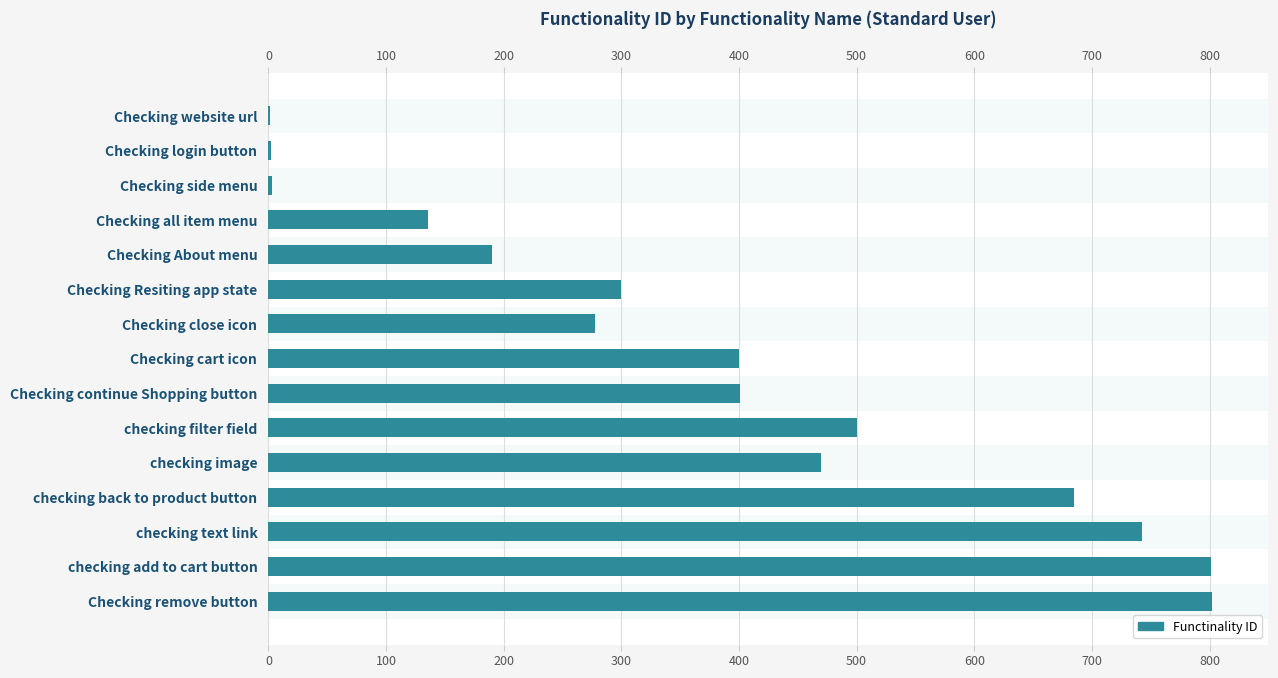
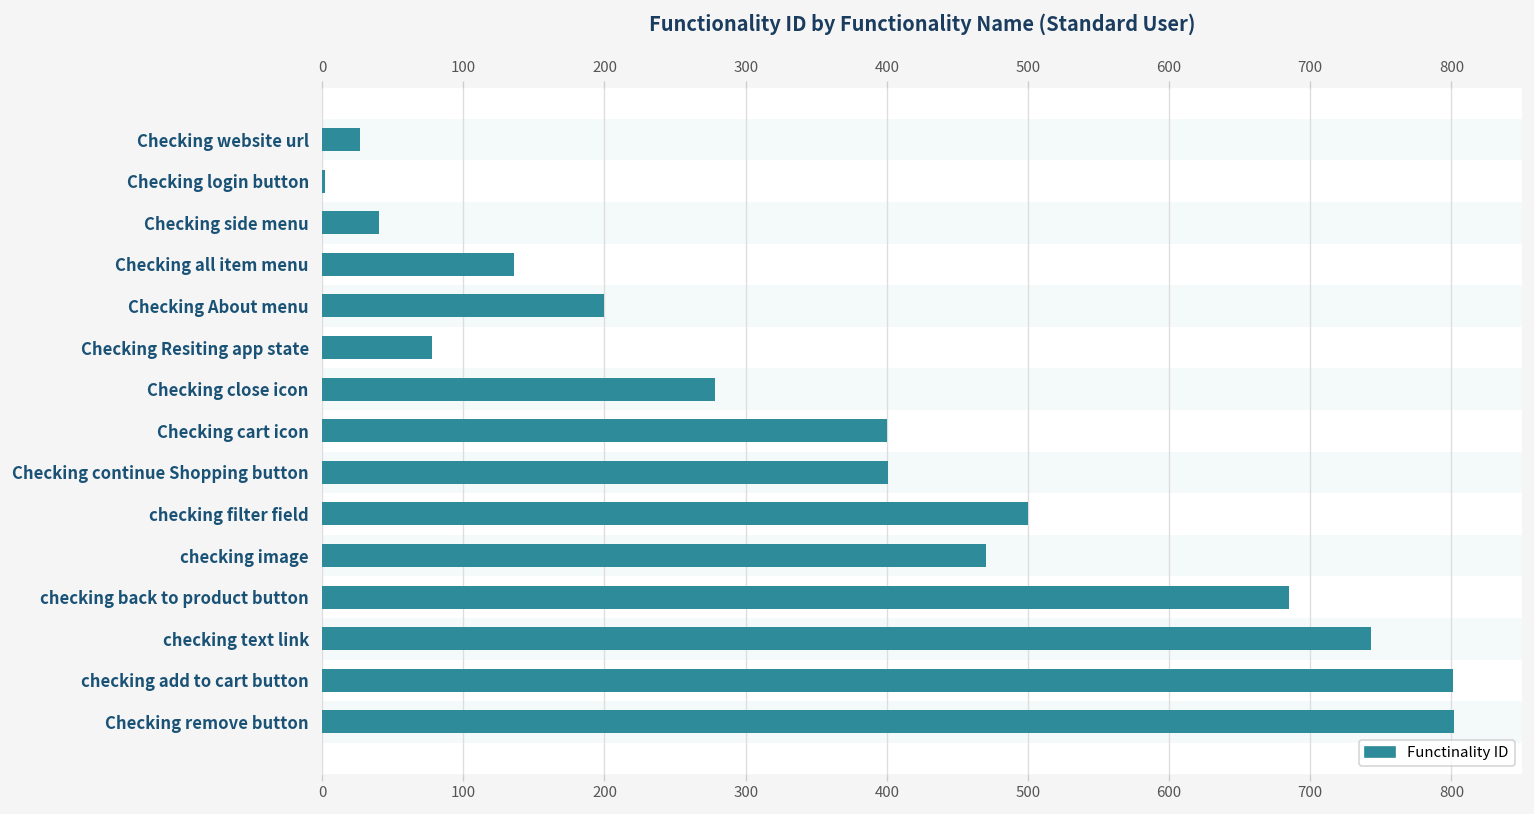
  {
-   "Checking website url": 1,
-   "Checking side menu": 3,
+   "Checking website url": 27,
+   "Checking side menu": 40,
    "Checking all item menu": 136,
-   "Checking About menu": 190,
-   "Checking Resiting app state": 300,
+   "Checking About menu": 200,
+   "Checking Resiting app state": 78,
    "Checking close icon": 278,
    "Checking cart icon": 400,
    "Checking continue Shopping button": 401,
    "checking filter field": 500,
    "checking image": 470,
    "checking back to product button": 685,
    "checking text link": 743,
    "checking add to cart button": 801,
    "Checking remove button": 802
  }
